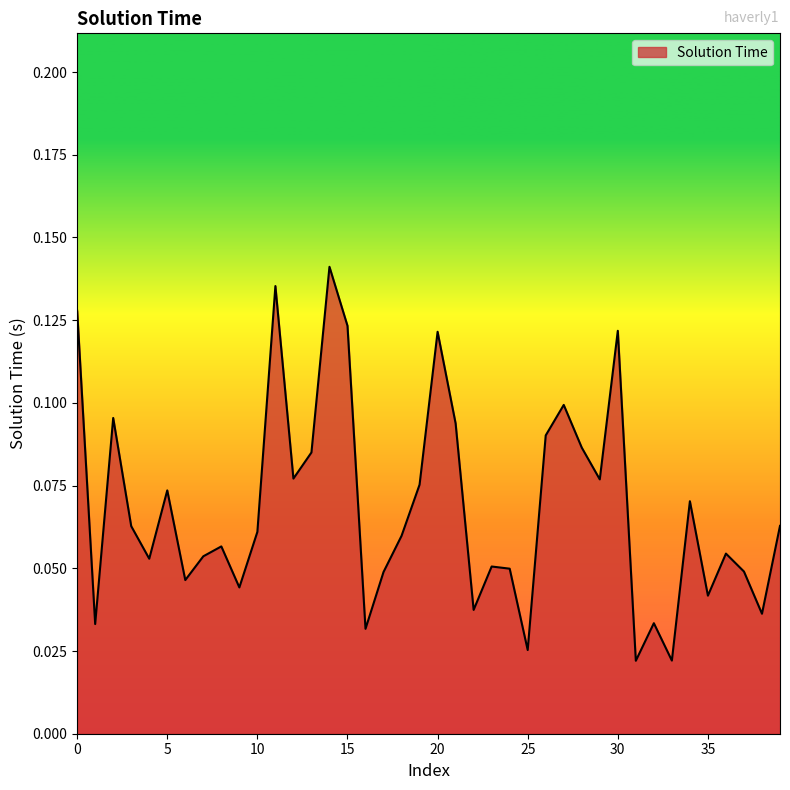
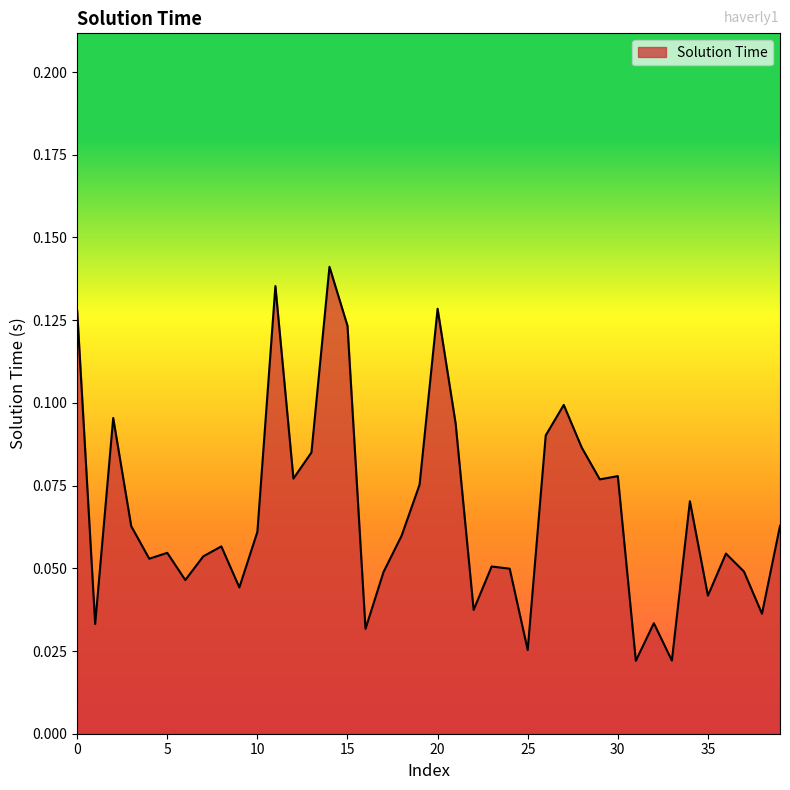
  {
    "0": 0.128,
-   "5": 0.074,
+   "5": 0.055,
    "10": 0.061,
    "15": 0.123,
-   "20": 0.121,
+   "20": 0.128,
    "25": 0.025,
-   "30": 0.122,
+   "30": 0.078,
    "35": 0.042
  }
